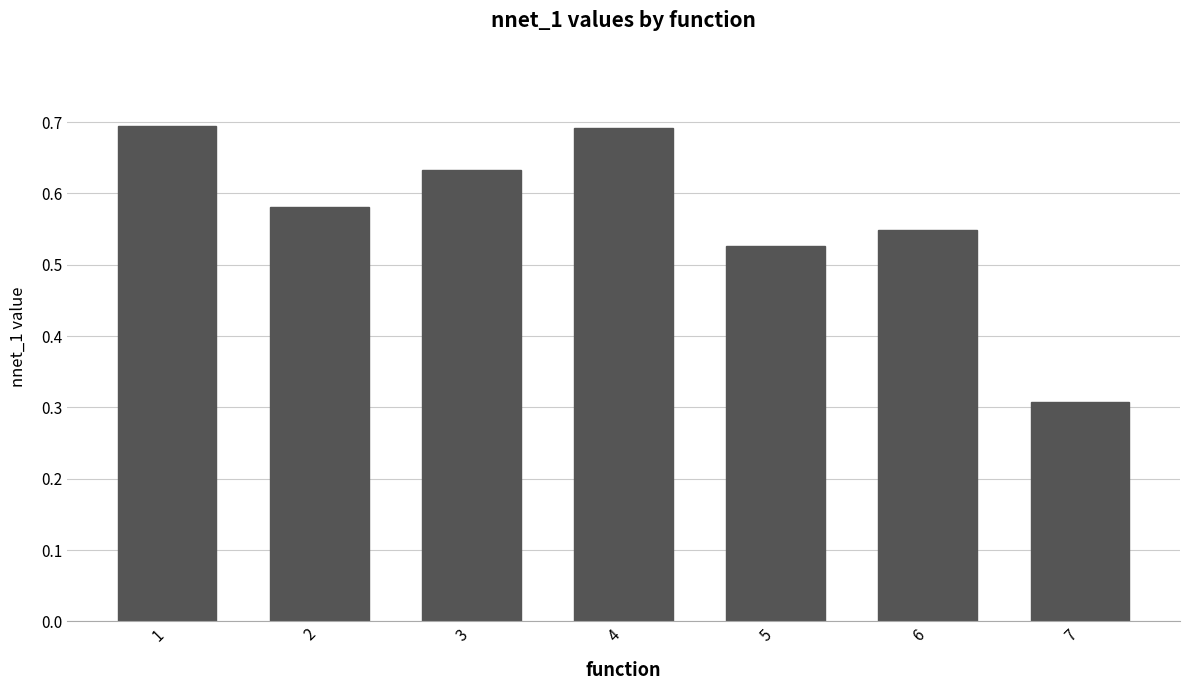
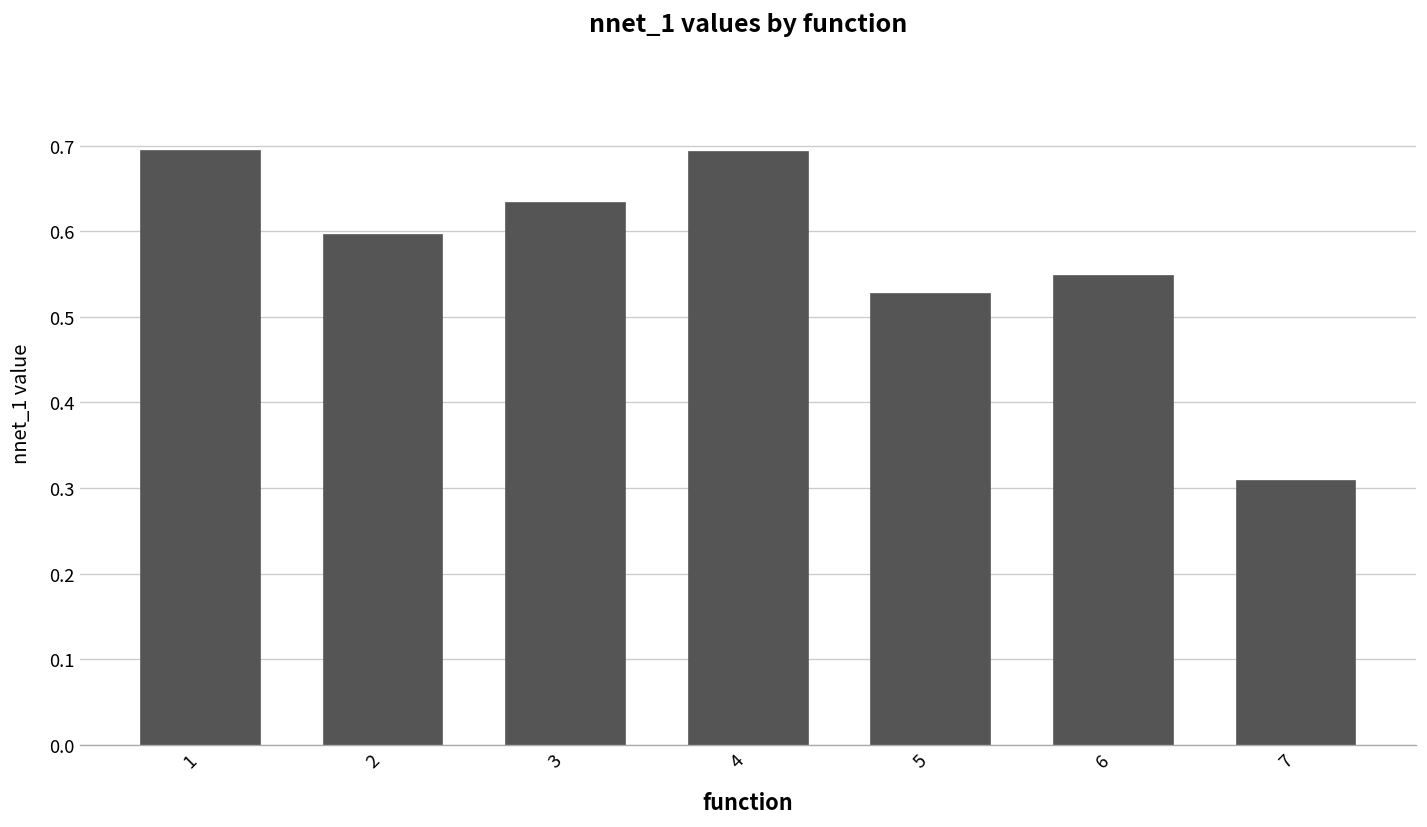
  {
    "1": 0.69,
-   "2": 0.58,
+   "2": 0.60,
    "3": 0.63,
    "4": 0.69,
    "5": 0.53,
    "6": 0.55,
    "7": 0.31
  }
